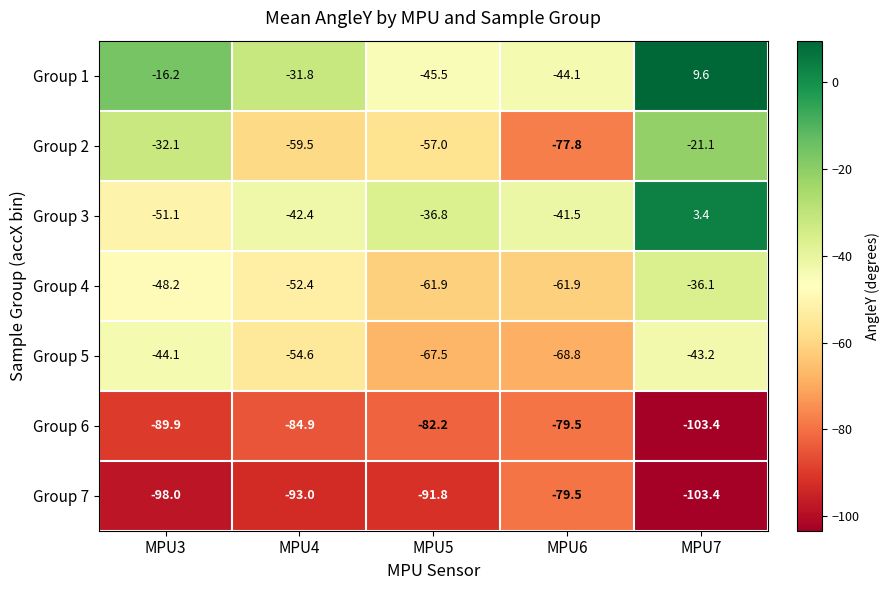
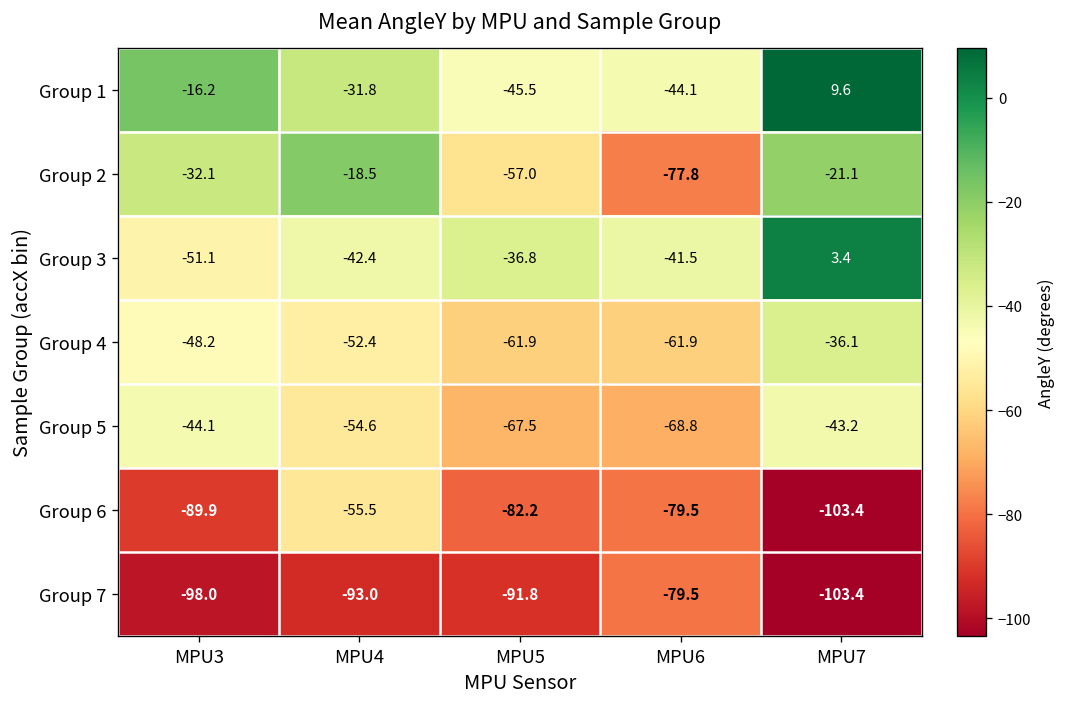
  {
    "Group 1": {
      "MPU3": -16.2,
      "MPU4": -31.8,
      "MPU5": -45.5,
      "MPU6": -44.1,
      "MPU7": 9.6
    },
    "Group 2": {
      "MPU3": -32.1,
-     "MPU4": -59.5,
+     "MPU4": -18.5,
      "MPU5": -57.0,
      "MPU6": -77.8,
      "MPU7": -21.1
    },
    "Group 3": {
      "MPU3": -51.1,
      "MPU4": -42.4,
      "MPU5": -36.8,
      "MPU6": -41.5,
      "MPU7": 3.4
    },
    "Group 4": {
      "MPU3": -48.2,
      "MPU4": -52.4,
      "MPU5": -61.9,
      "MPU6": -61.9,
      "MPU7": -36.1
    },
    "Group 5": {
      "MPU3": -44.1,
      "MPU4": -54.6,
      "MPU5": -67.5,
      "MPU6": -68.8,
      "MPU7": -43.2
    },
    "Group 6": {
      "MPU3": -89.9,
-     "MPU4": -84.9,
+     "MPU4": -55.5,
      "MPU5": -82.2,
      "MPU6": -79.5,
      "MPU7": -103.4
    },
    "Group 7": {
      "MPU3": -98.0,
      "MPU4": -93.0,
      "MPU5": -91.8,
      "MPU6": -79.5,
      "MPU7": -103.4
    }
  }
